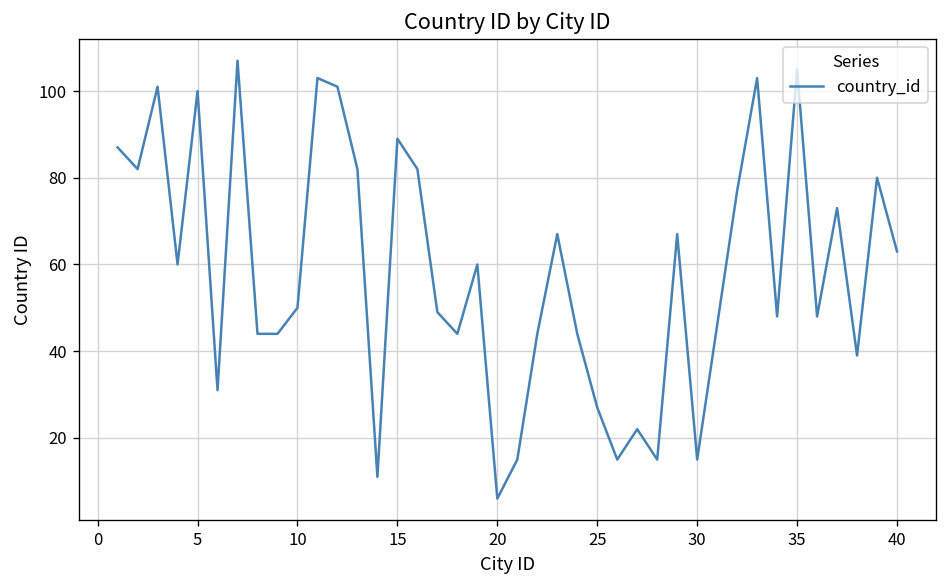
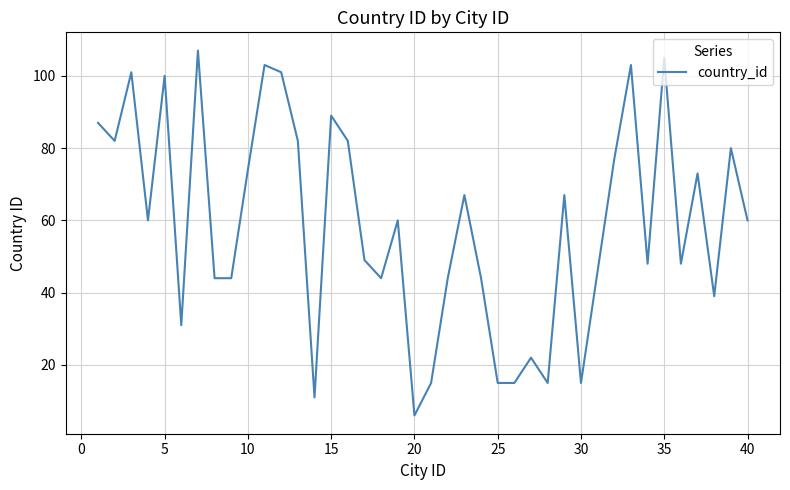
  {
    "5": 100,
-   "10": 50,
+   "10": 74,
    "15": 89,
    "20": 6,
-   "25": 27,
+   "25": 15,
    "30": 15,
-   "40": 63
+   "40": 60
  }
